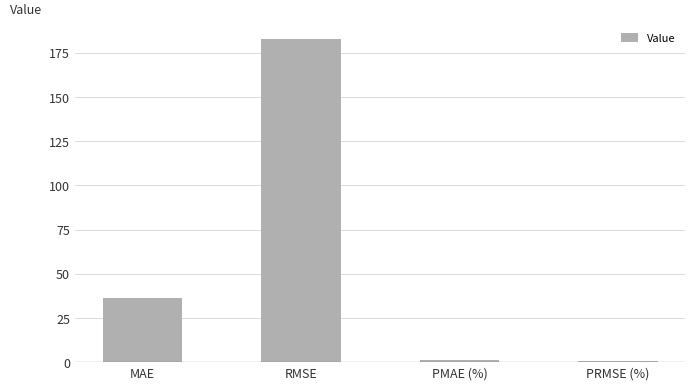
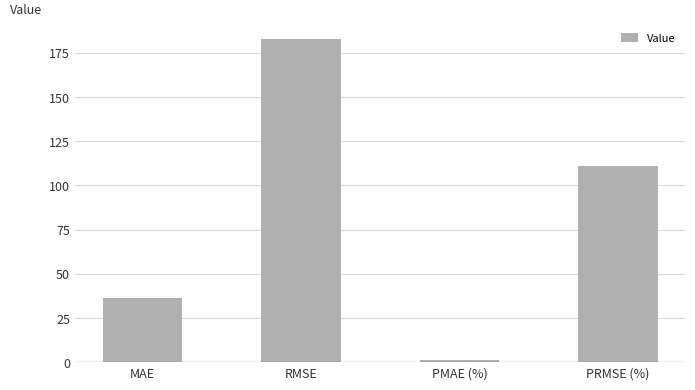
  {
    "MAE": 36,
    "RMSE": 183,
-   "PRMSE (%)": 1
+   "PRMSE (%)": 111
  }
